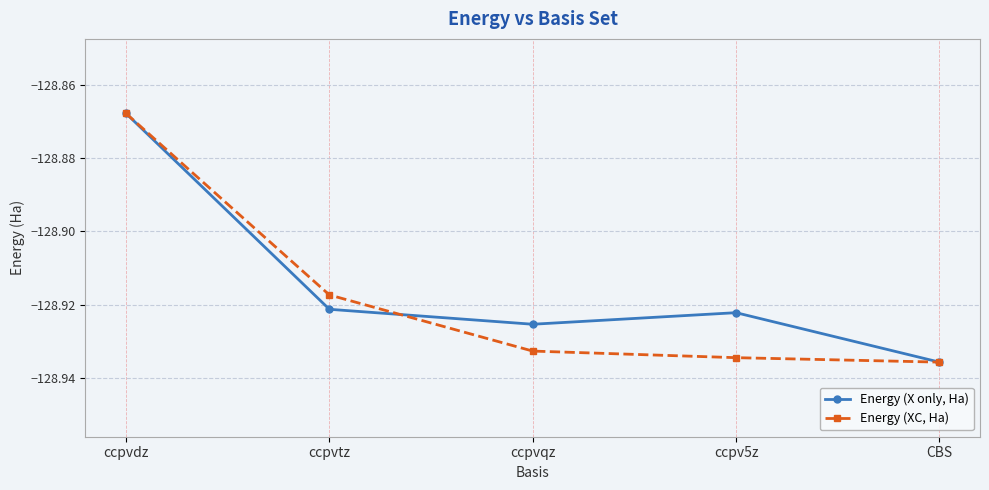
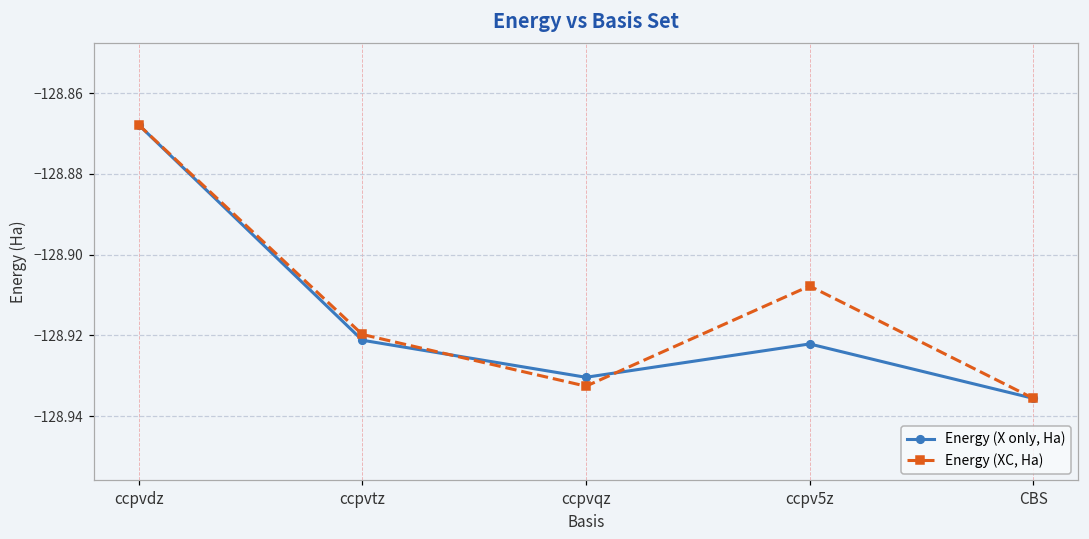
  {
    "Energy (X only, Ha)": {
      "ccpvtz": -128.921,
-     "ccpvqz": -128.925,
+     "ccpvqz": -128.930,
      "ccpv5z": -128.922
    },
    "Energy (XC, Ha)": {
-     "ccpvtz": -128.917,
+     "ccpvtz": -128.920,
      "ccpvqz": -128.933,
-     "ccpv5z": -128.934
+     "ccpv5z": -128.908
    }
  }
